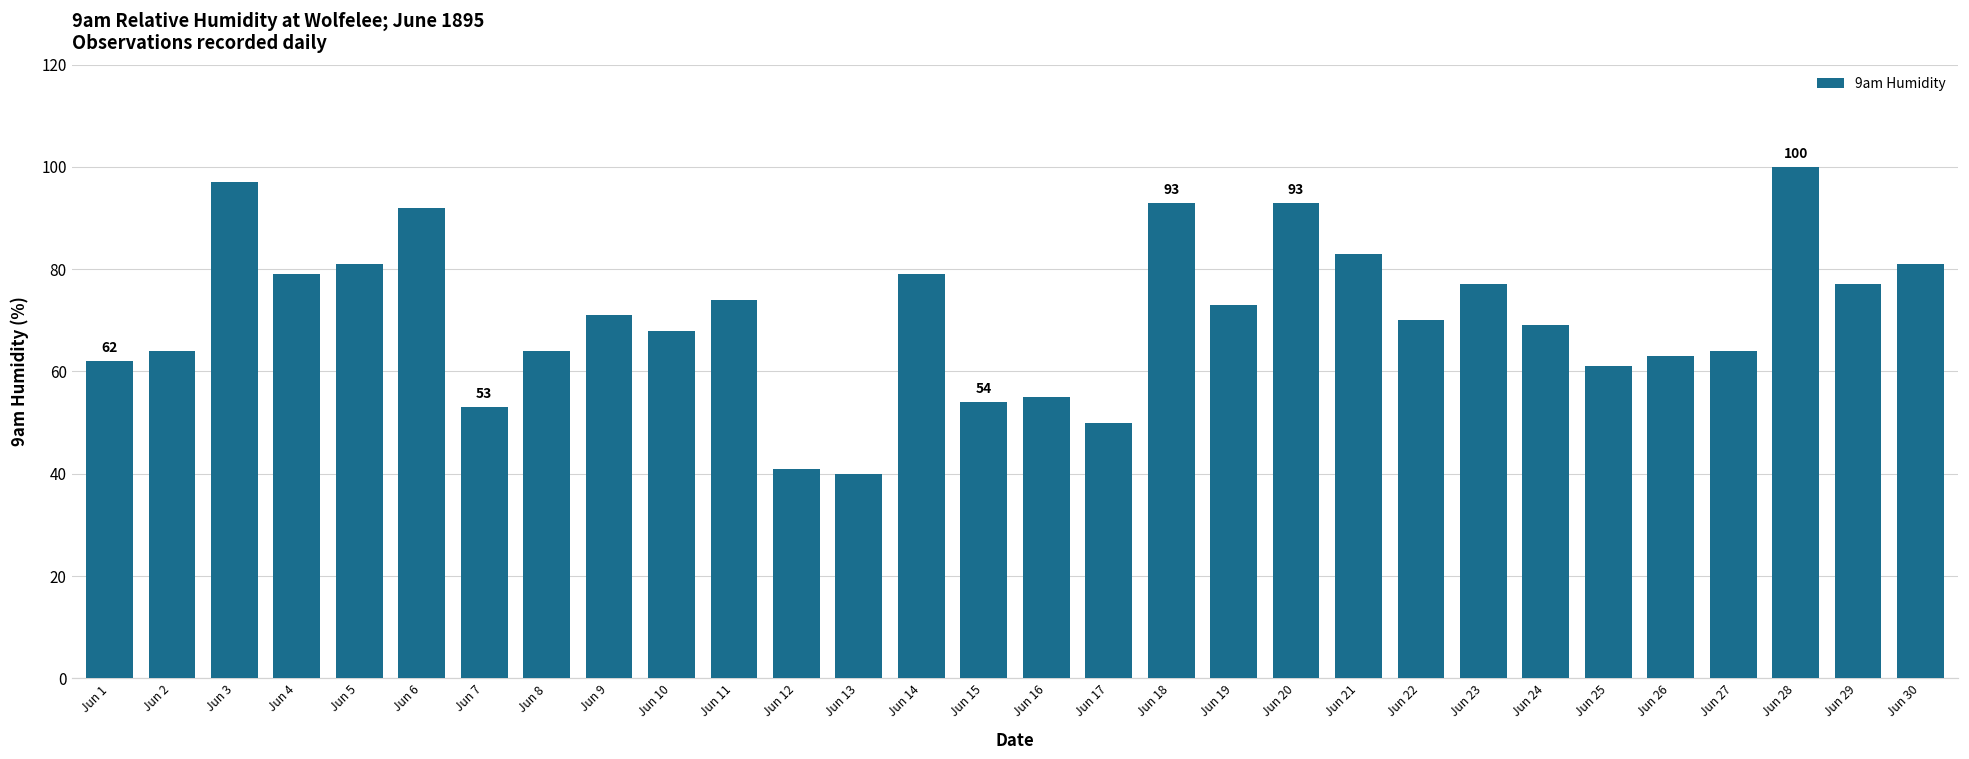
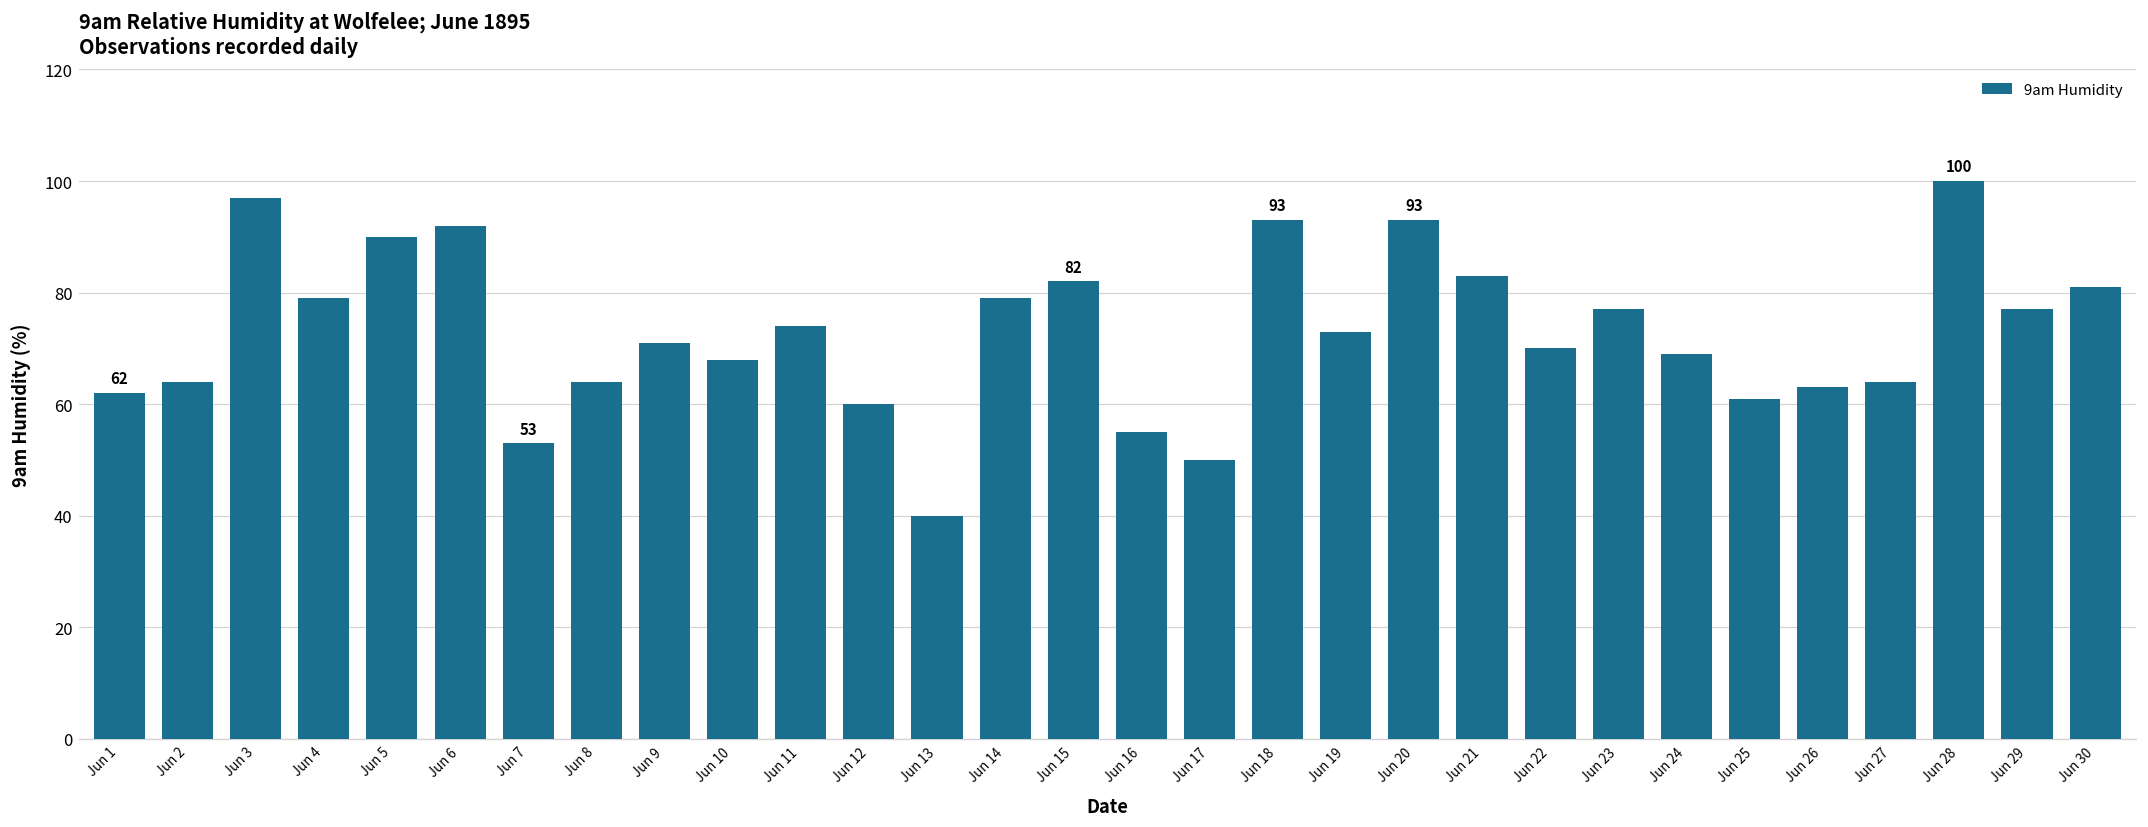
  {
    "Jun 1": 62,
-   "Jun 5": 81,
+   "Jun 5": 90,
    "Jun 7": 53,
-   "Jun 12": 41,
-   "Jun 15": 54,
+   "Jun 12": 60,
+   "Jun 15": 82,
    "Jun 18": 93,
    "Jun 20": 93,
    "Jun 28": 100
  }
